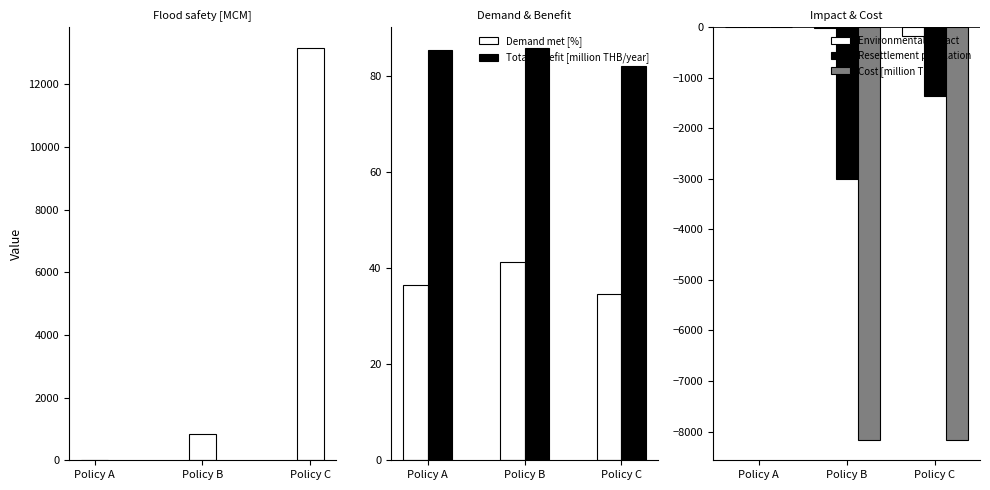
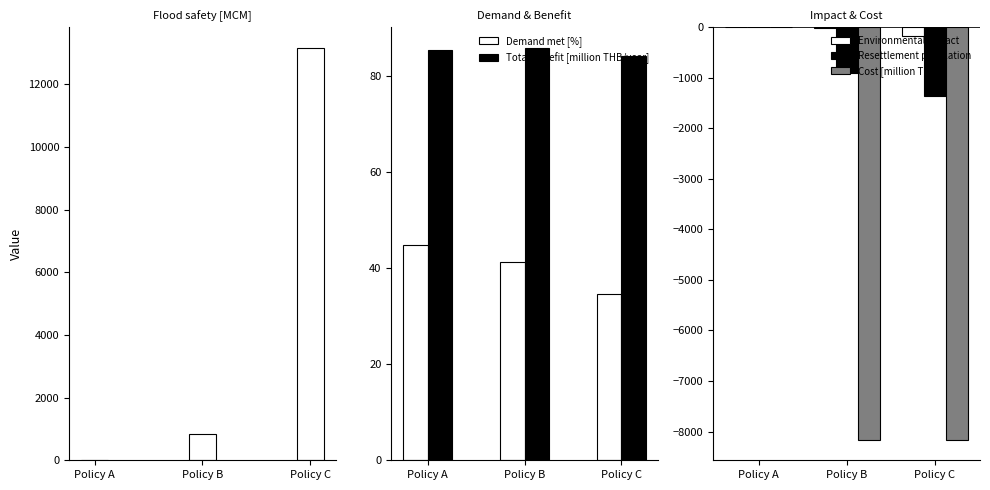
  {
    "Flood safety [MCM]": {
      "Policy A": 0,
      "Policy B": 800,
      "Policy C": 13200
    },
    "Demand & Benefit": {
      "Demand met [%]": {
-       "Policy A": 37,
+       "Policy A": 45,
        "Policy B": 41,
        "Policy C": 35
      },
      "Total benefit [million THB/year]": {
        "Policy A": 86,
        "Policy B": 86,
-       "Policy C": 82
+       "Policy C": 84
      }
    },
    "Impact & Cost": {
      "Environmental impact": {
        "Policy A": 0,
        "Policy C": -200
      },
      "Resettlement population": {
        "Policy A": 0,
-       "Policy B": -3000,
+       "Policy B": -900,
        "Policy C": -1400
      },
      "Cost [million THB]": {
        "Policy A": 0,
        "Policy B": -8200,
        "Policy C": -8200
      }
    }
  }
